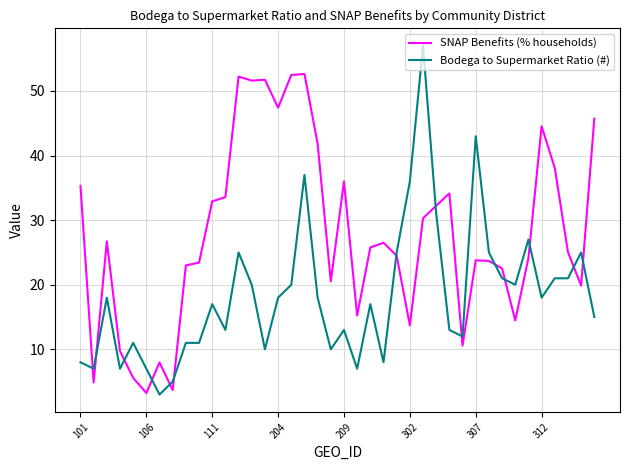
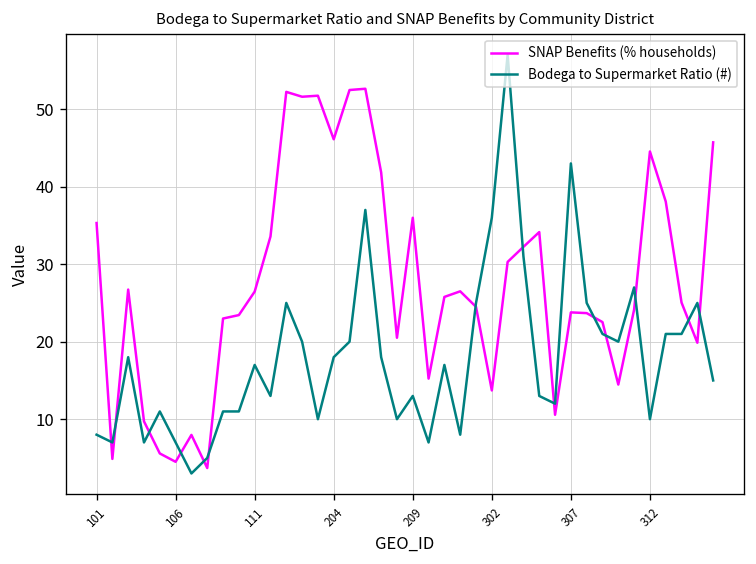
  {
    "SNAP Benefits (% households)": {
      "101": 35,
-     "106": 3,
-     "111": 33,
-     "204": 47,
+     "106": 5,
+     "111": 26,
+     "204": 46,
      "209": 36,
      "302": 14,
      "307": 24,
      "312": 45
    },
    "Bodega to Supermarket Ratio (#)": {
      "101": 8,
      "106": 7,
      "111": 17,
      "204": 18,
      "209": 13,
      "302": 36,
      "307": 43,
-     "312": 18
+     "312": 10
    }
  }
